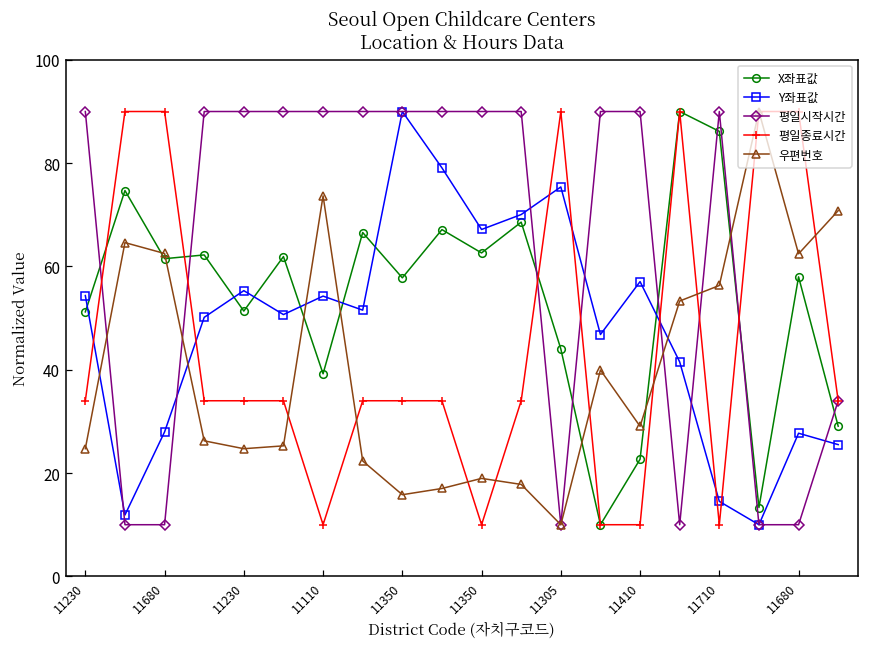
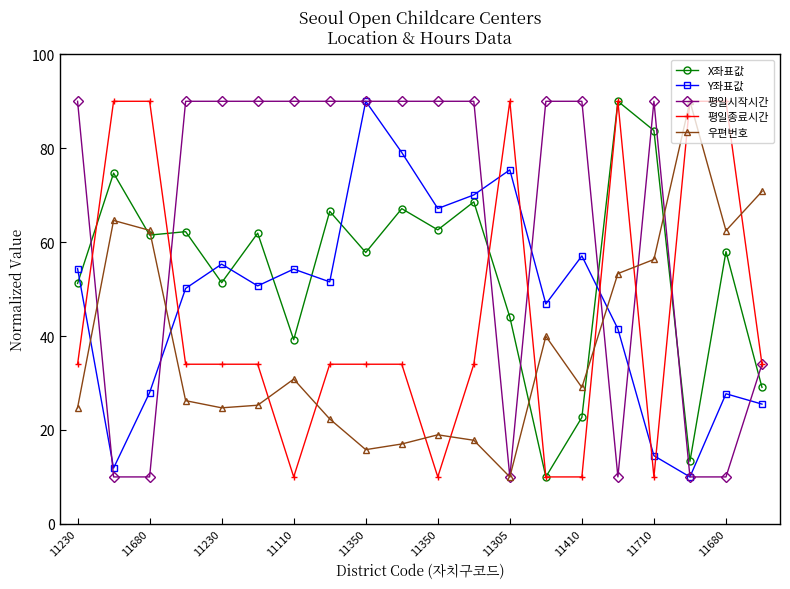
  {
    "X좌표값": {
      "11110": 39,
      "11305": 44,
      "11410": 23,
-     "11710": 86
+     "11710": 84
    },
    "Y좌표값": {
      "11110": 54,
      "11305": 75,
      "11410": 57,
      "11710": 15
    },
    "평일시작시간": {
      "11110": 90,
      "11410": 90,
      "11710": 90
    },
    "평일종료시간": {
      "11110": 10,
      "11305": 90,
      "11410": 10,
      "11710": 10
    },
    "우편번호": {
-     "11110": 74,
+     "11110": 31,
      "11410": 29,
      "11710": 56
    }
  }
